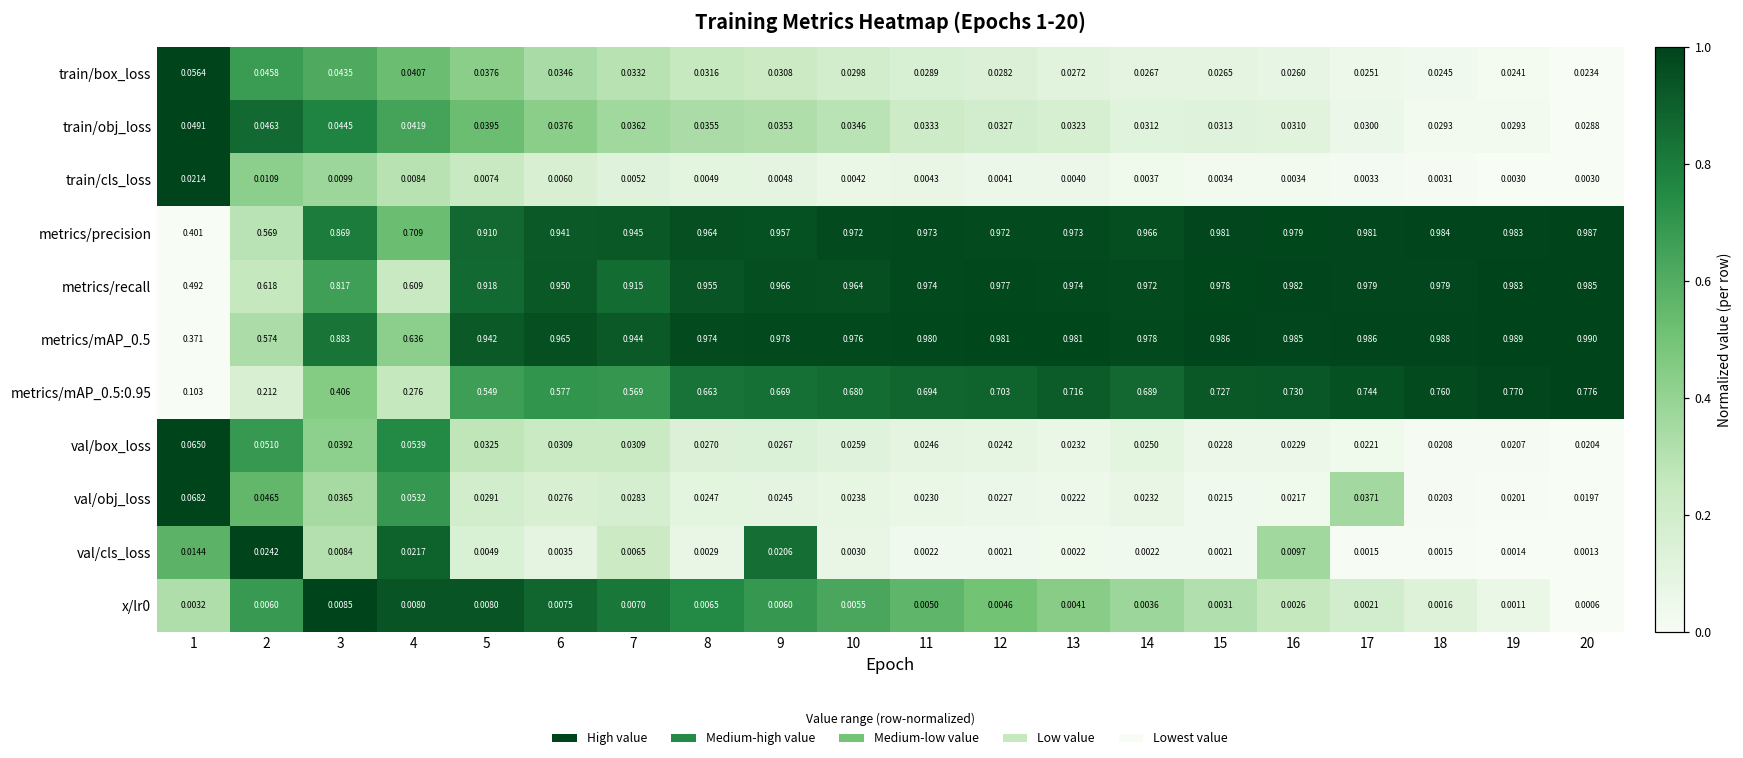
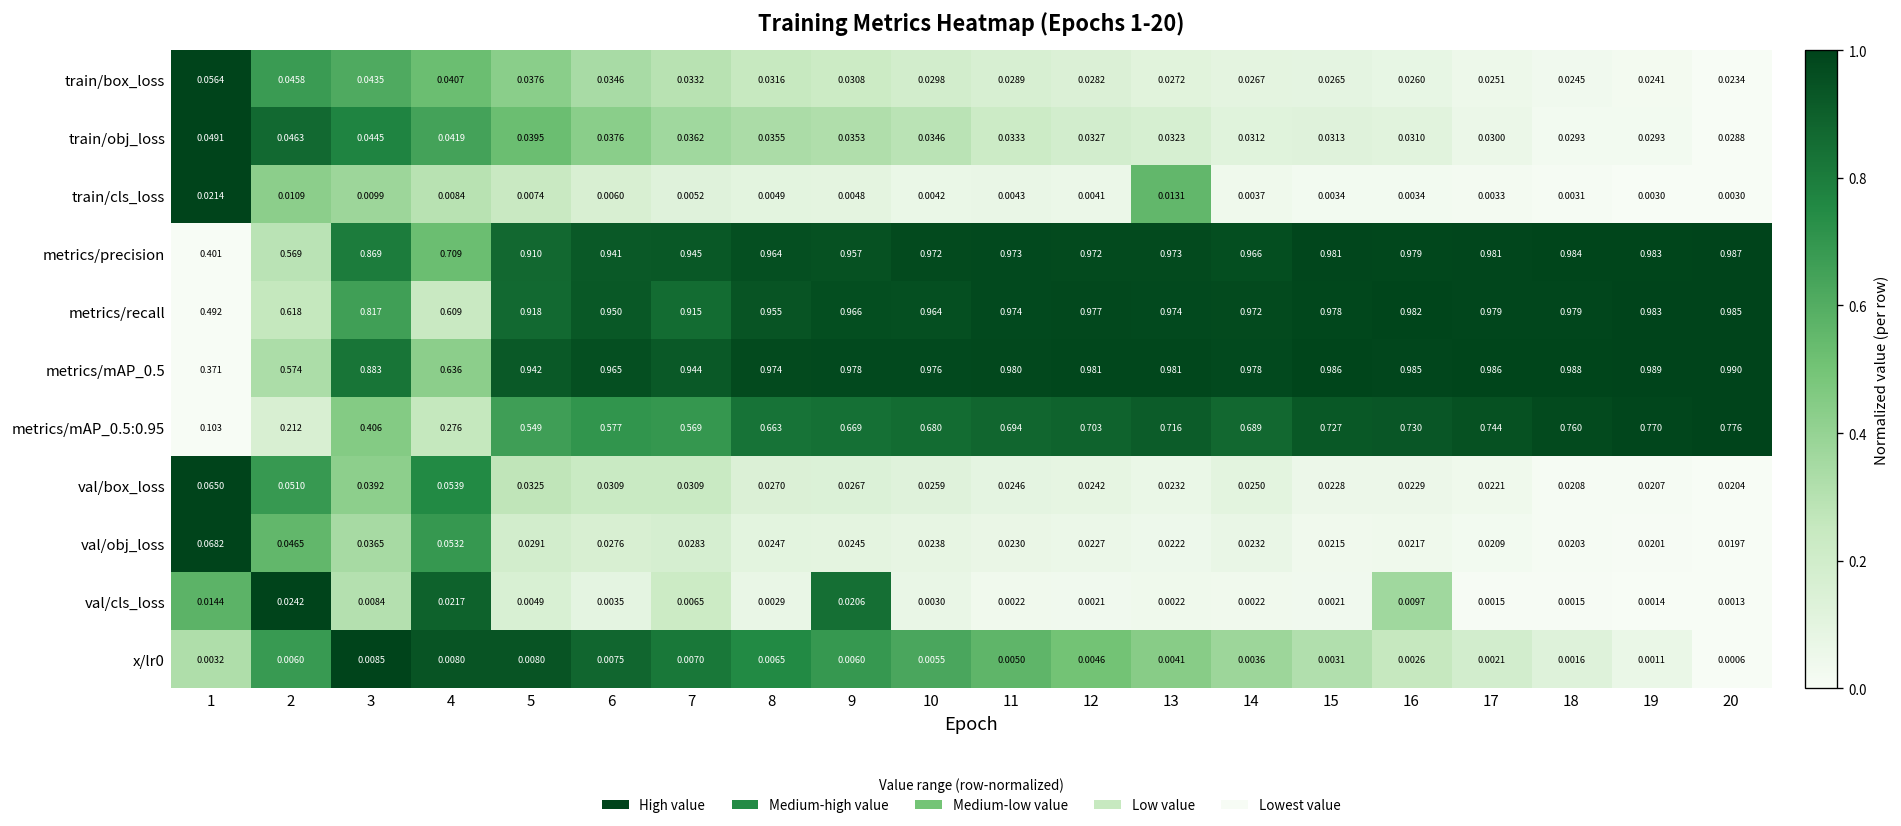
  {
    "train/cls_loss": {
      "1": 0.0214,
      "2": 0.0109,
      "3": 0.0099,
      "4": 0.0084,
      "5": 0.0074,
      "6": 0.0060,
      "7": 0.0052,
      "8": 0.0049,
      "9": 0.0048,
      "10": 0.0042,
      "11": 0.0043,
      "12": 0.0041,
-     "13": 0.0040,
+     "13": 0.0131,
      "14": 0.0037,
      "15": 0.0034,
      "16": 0.0034,
      "17": 0.0033,
      "18": 0.0031,
      "19": 0.0030,
      "20": 0.0030
    },
    "val/obj_loss": {
      "1": 0.0682,
      "2": 0.0465,
      "3": 0.0365,
      "4": 0.0532,
      "5": 0.0291,
      "6": 0.0276,
      "7": 0.0283,
      "8": 0.0247,
      "9": 0.0245,
      "10": 0.0238,
      "11": 0.0230,
      "12": 0.0227,
      "13": 0.0222,
      "14": 0.0232,
      "15": 0.0215,
      "16": 0.0217,
-     "17": 0.0371,
+     "17": 0.0209,
      "18": 0.0203,
      "19": 0.0201,
      "20": 0.0197
    }
  }
